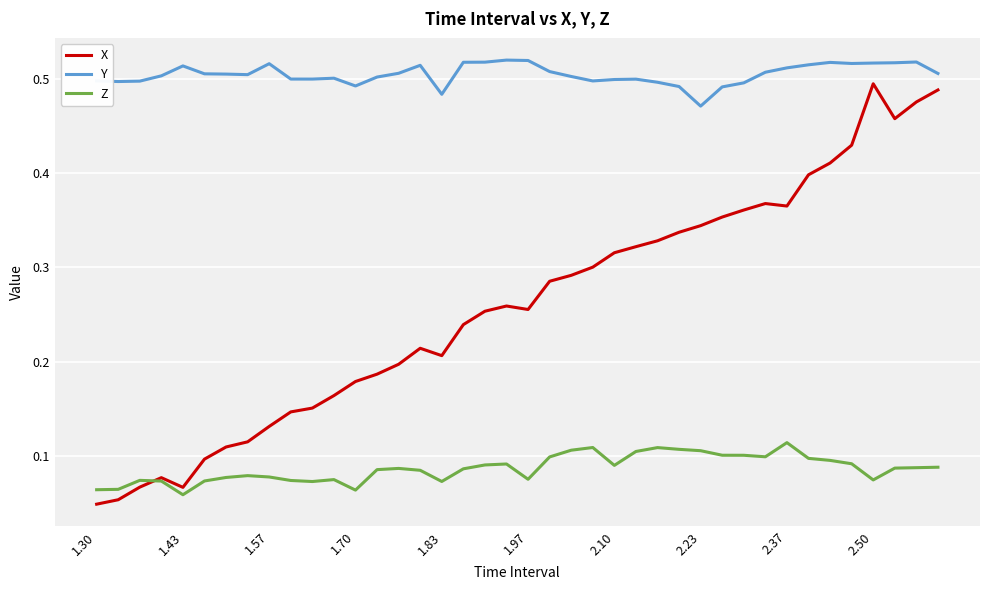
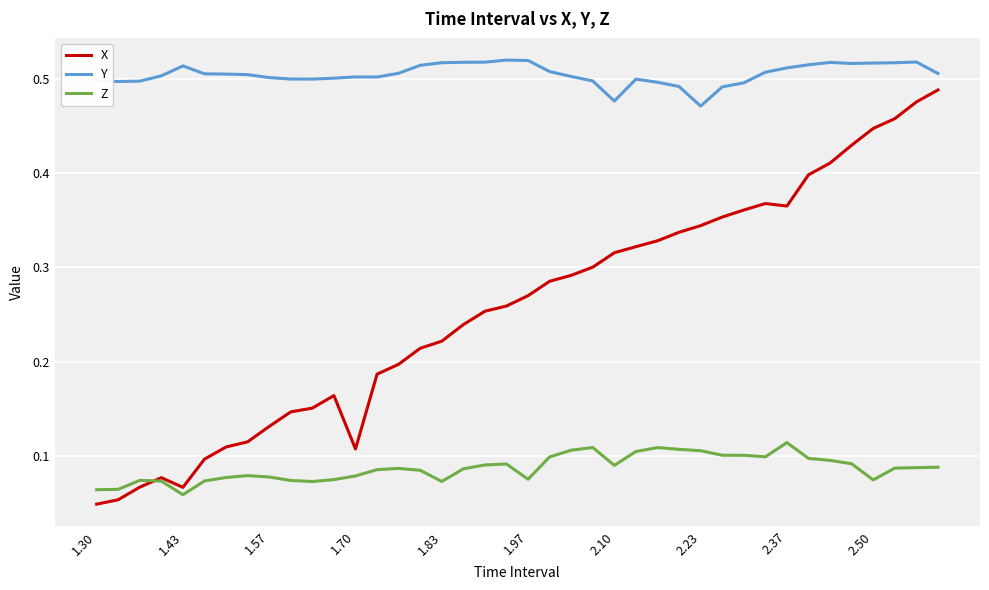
  {
    "X": {
      "1.30": 0.05,
      "1.43": 0.07,
      "1.57": 0.13,
-     "1.70": 0.18,
-     "1.83": 0.21,
-     "1.97": 0.26,
+     "1.70": 0.11,
+     "1.83": 0.22,
+     "1.97": 0.27,
      "2.10": 0.32,
      "2.23": 0.34,
      "2.37": 0.37,
-     "2.50": 0.49
+     "2.50": 0.45
    },
    "Y": {
      "1.43": 0.51,
-     "1.57": 0.52,
-     "1.70": 0.49,
-     "1.83": 0.48,
+     "1.57": 0.50,
+     "1.70": 0.50,
+     "1.83": 0.52,
      "1.97": 0.52,
-     "2.10": 0.50,
+     "2.10": 0.48,
      "2.23": 0.47,
      "2.37": 0.51,
      "2.50": 0.52
    },
    "Z": {
      "1.30": 0.06,
      "1.43": 0.06,
      "1.57": 0.08,
-     "1.70": 0.06,
+     "1.70": 0.08,
      "1.83": 0.07,
      "1.97": 0.08,
      "2.10": 0.09,
      "2.23": 0.11,
      "2.37": 0.11,
      "2.50": 0.07
    }
  }
